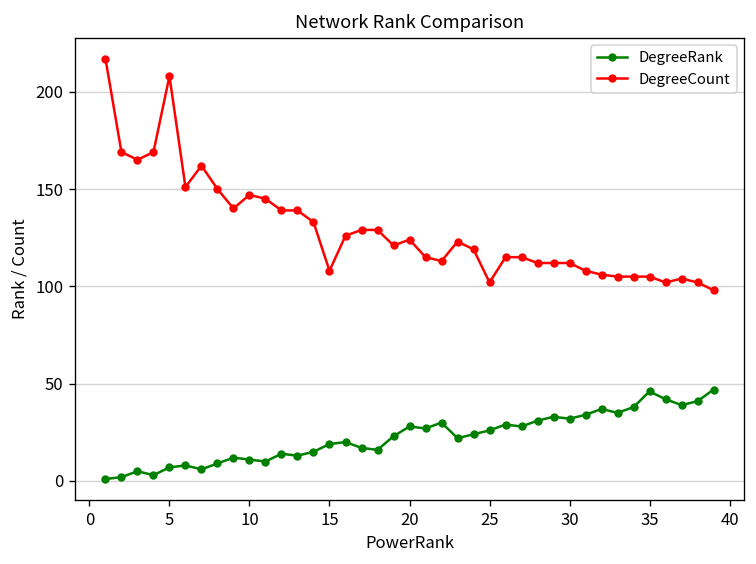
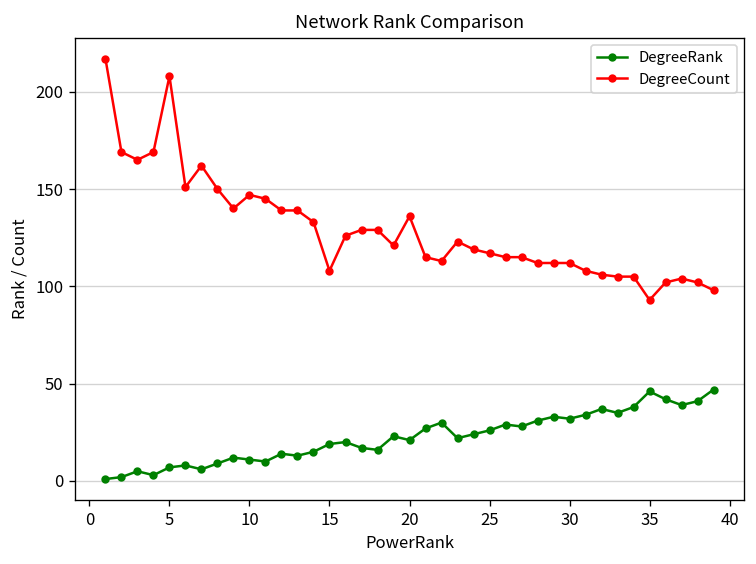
  {
    "DegreeRank": {
      "5": 7,
      "10": 11,
      "15": 19,
-     "20": 28,
+     "20": 21,
      "25": 26,
      "30": 32,
      "35": 46
    },
    "DegreeCount": {
      "5": 208,
      "10": 147,
      "15": 108,
-     "20": 124,
-     "25": 102,
+     "20": 136,
+     "25": 117,
      "30": 112,
-     "35": 105
+     "35": 93
    }
  }
